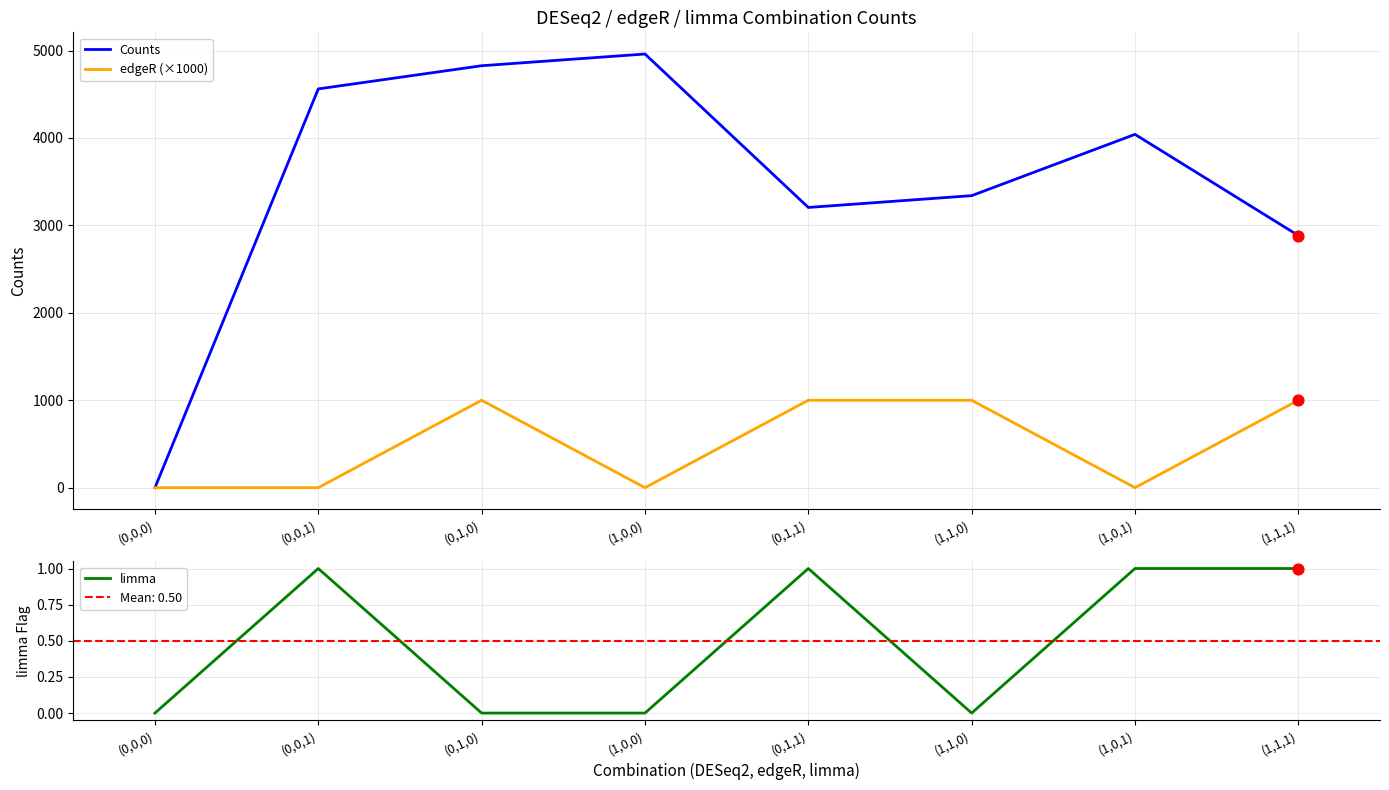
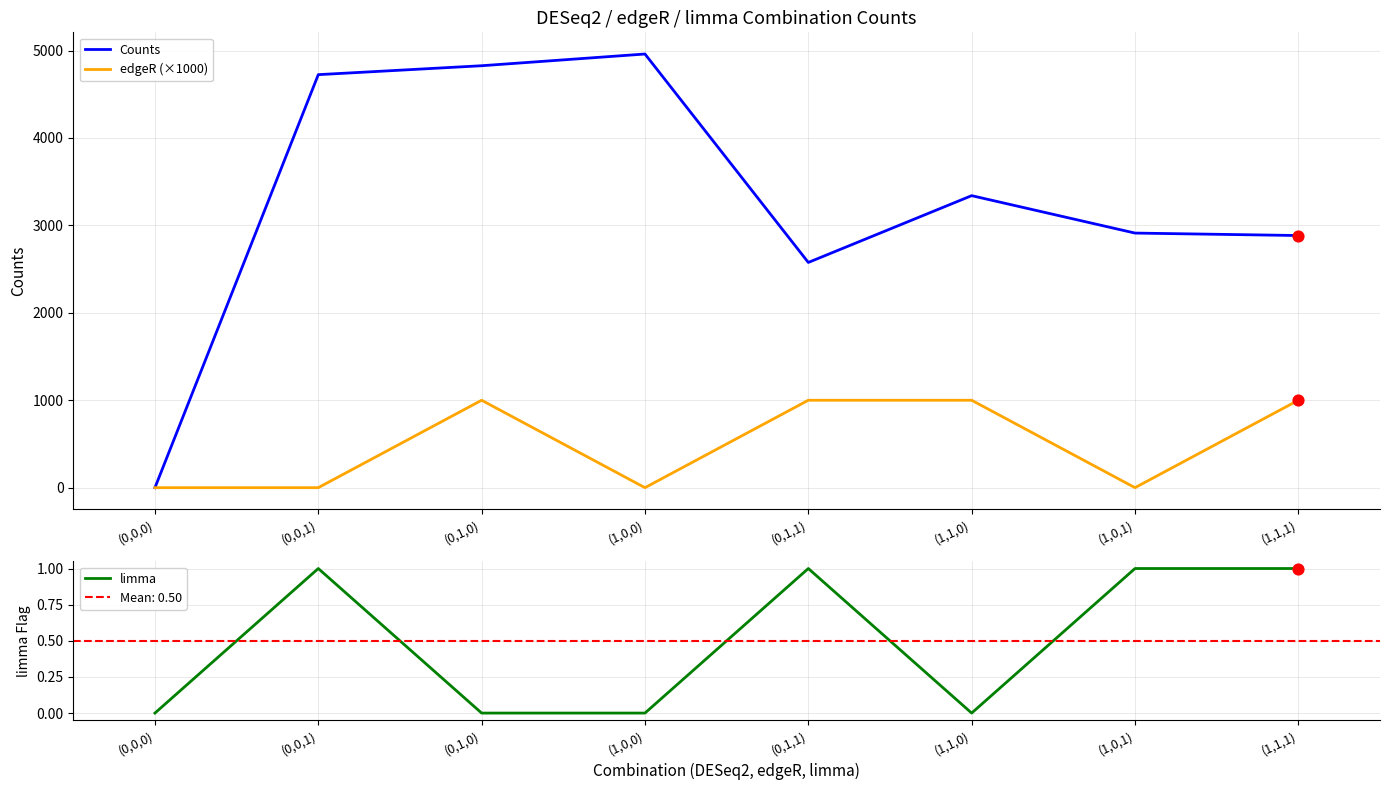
  {
    "DESeq2 / edgeR / limma Combination Counts": {
      "Counts": {
-       "(0,0,1)": 4600,
+       "(0,0,1)": 4700,
        "(0,1,0)": 4800,
        "(1,0,0)": 5000,
-       "(0,1,1)": 3200,
+       "(0,1,1)": 2600,
        "(1,1,0)": 3300,
-       "(1,0,1)": 4000
+       "(1,0,1)": 2900
      },
      "edgeR (×1000)": {
        "(0,0,1)": 0,
        "(0,1,0)": 1000,
        "(1,0,0)": 0,
        "(0,1,1)": 1000,
        "(1,1,0)": 1000,
        "(1,0,1)": 0
      }
    }
  }
